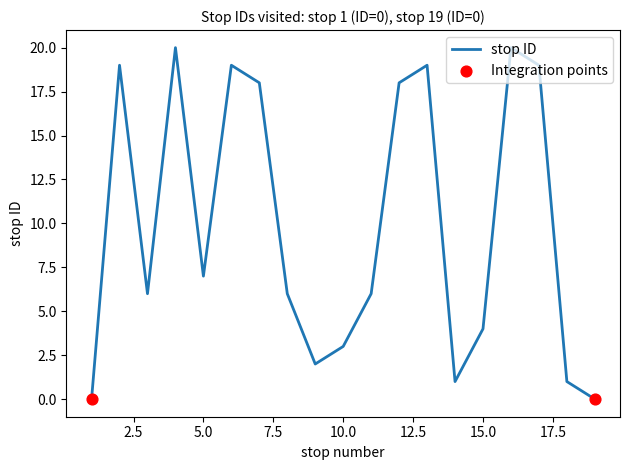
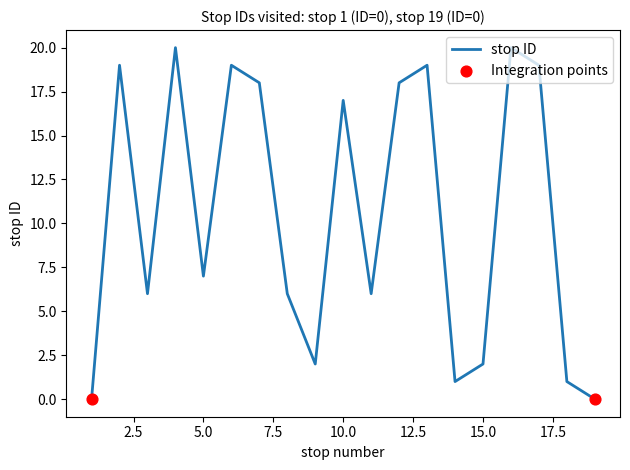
  {
    "stop ID": {
      "5.0": 7,
-     "10.0": 3,
-     "15.0": 4
+     "10.0": 17,
+     "15.0": 2
    }
  }
